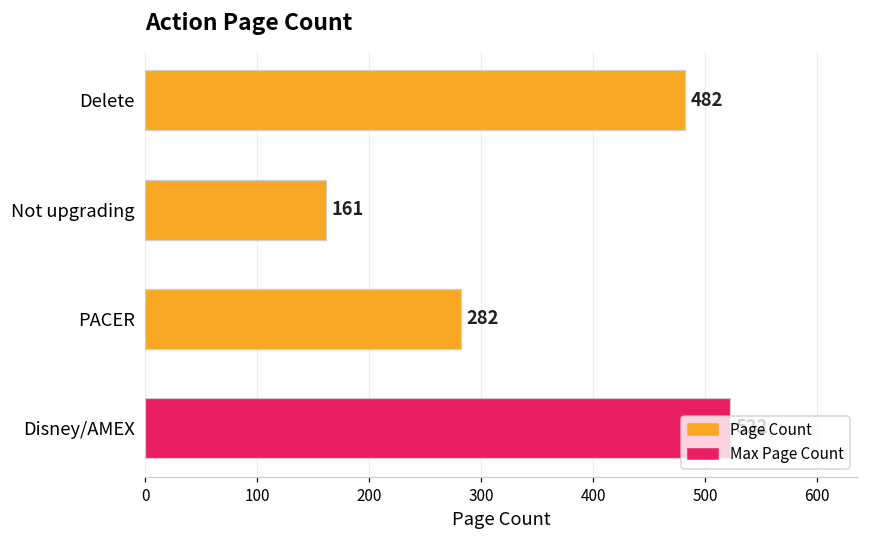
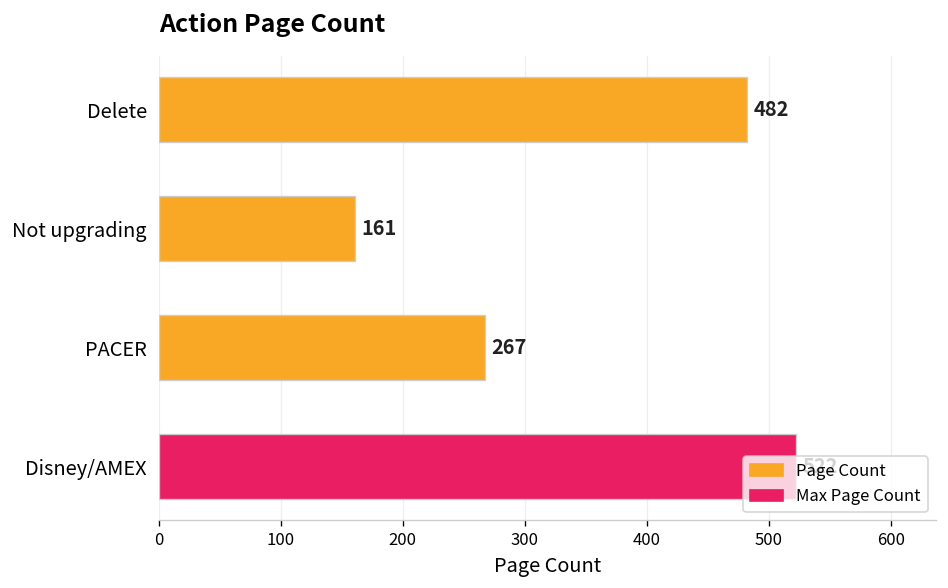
  {
    "Delete": 482,
    "Not upgrading": 161,
-   "PACER": 282
+   "PACER": 267
  }
